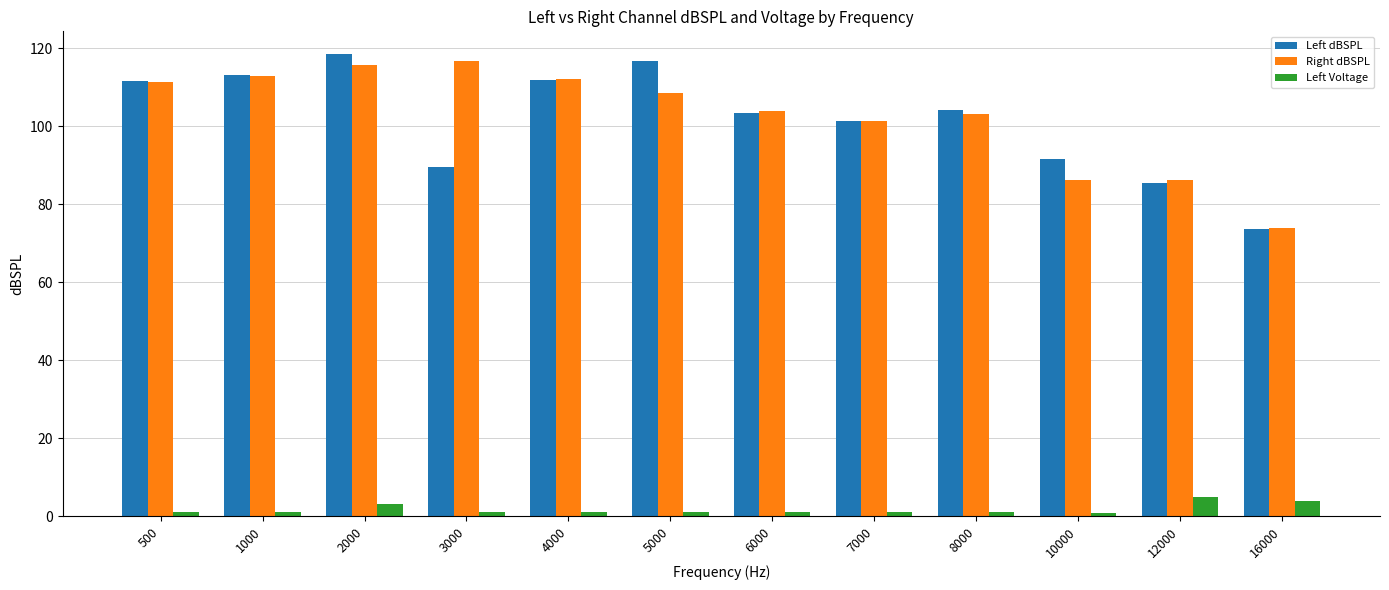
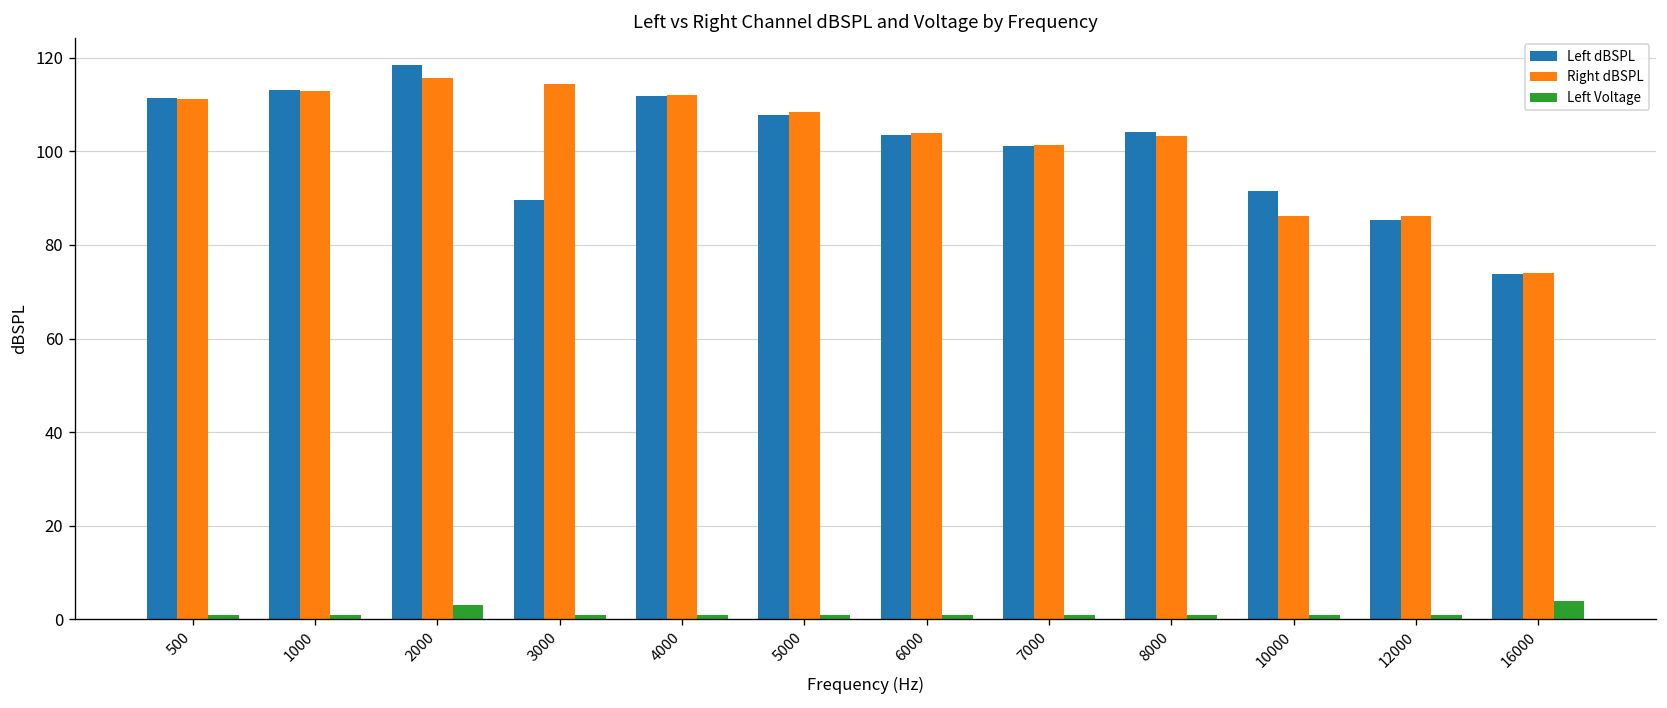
  {
    "Left dBSPL": {
      "500": 112,
      "1000": 113,
      "2000": 118,
      "3000": 90,
      "4000": 112,
-     "5000": 117,
+     "5000": 108,
      "6000": 104,
      "7000": 101,
      "8000": 104,
      "10000": 92,
      "12000": 85,
      "16000": 74
    },
    "Right dBSPL": {
      "500": 111,
      "1000": 113,
      "2000": 116,
-     "3000": 117,
+     "3000": 115,
      "4000": 112,
      "5000": 109,
      "6000": 104,
      "7000": 101,
      "8000": 103,
      "10000": 86,
      "12000": 86,
      "16000": 74
    },
    "Left Voltage": {
      "500": 1,
      "1000": 1,
      "2000": 3,
      "3000": 1,
      "4000": 1,
      "5000": 1,
      "6000": 1,
      "7000": 1,
      "8000": 1,
      "10000": 1,
-     "12000": 5,
+     "12000": 1,
      "16000": 4
    }
  }
